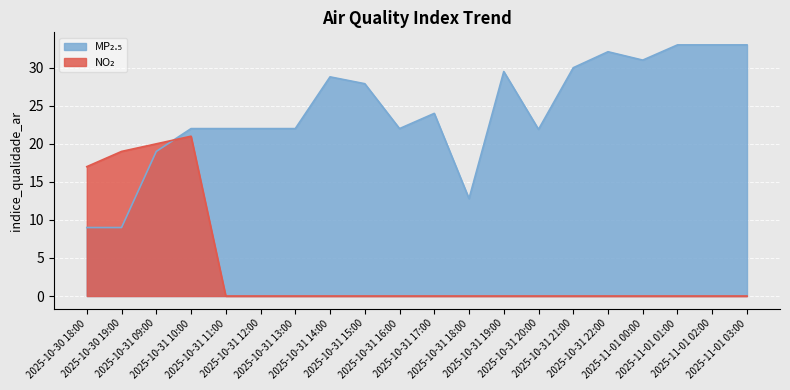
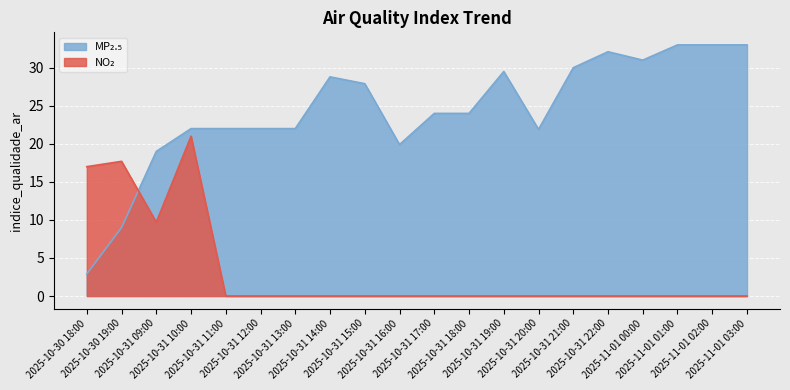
  {
    "MP₂.₅": {
-     "2025-10-30 18:00": 9,
+     "2025-10-30 18:00": 3,
      "2025-10-30 19:00": 9,
      "2025-10-31 09:00": 19,
      "2025-10-31 10:00": 22,
      "2025-10-31 11:00": 22,
      "2025-10-31 12:00": 22,
      "2025-10-31 13:00": 22,
      "2025-10-31 14:00": 29,
      "2025-10-31 15:00": 28,
-     "2025-10-31 16:00": 22,
+     "2025-10-31 16:00": 20,
      "2025-10-31 17:00": 24,
-     "2025-10-31 18:00": 13,
+     "2025-10-31 18:00": 24,
      "2025-10-31 19:00": 30,
      "2025-10-31 20:00": 22,
      "2025-10-31 21:00": 30,
      "2025-10-31 22:00": 32,
      "2025-11-01 00:00": 31,
      "2025-11-01 01:00": 33,
      "2025-11-01 02:00": 33,
      "2025-11-01 03:00": 33
    },
    "NO₂": {
      "2025-10-30 18:00": 17,
-     "2025-10-30 19:00": 19,
-     "2025-10-31 09:00": 20,
+     "2025-10-30 19:00": 18,
+     "2025-10-31 09:00": 10,
      "2025-10-31 10:00": 21,
      "2025-10-31 11:00": 0,
      "2025-10-31 12:00": 0,
      "2025-10-31 13:00": 0,
      "2025-10-31 14:00": 0,
      "2025-10-31 15:00": 0,
      "2025-10-31 16:00": 0,
      "2025-10-31 17:00": 0,
      "2025-10-31 18:00": 0,
      "2025-10-31 19:00": 0,
      "2025-10-31 20:00": 0,
      "2025-10-31 21:00": 0,
      "2025-10-31 22:00": 0,
      "2025-11-01 00:00": 0,
      "2025-11-01 01:00": 0,
      "2025-11-01 02:00": 0,
      "2025-11-01 03:00": 0
    }
  }
